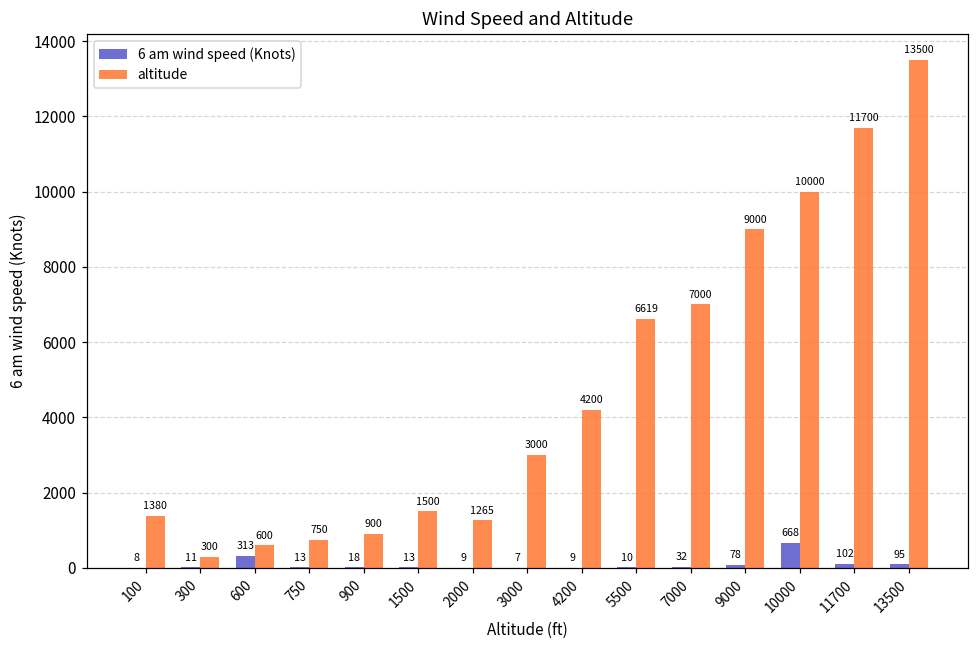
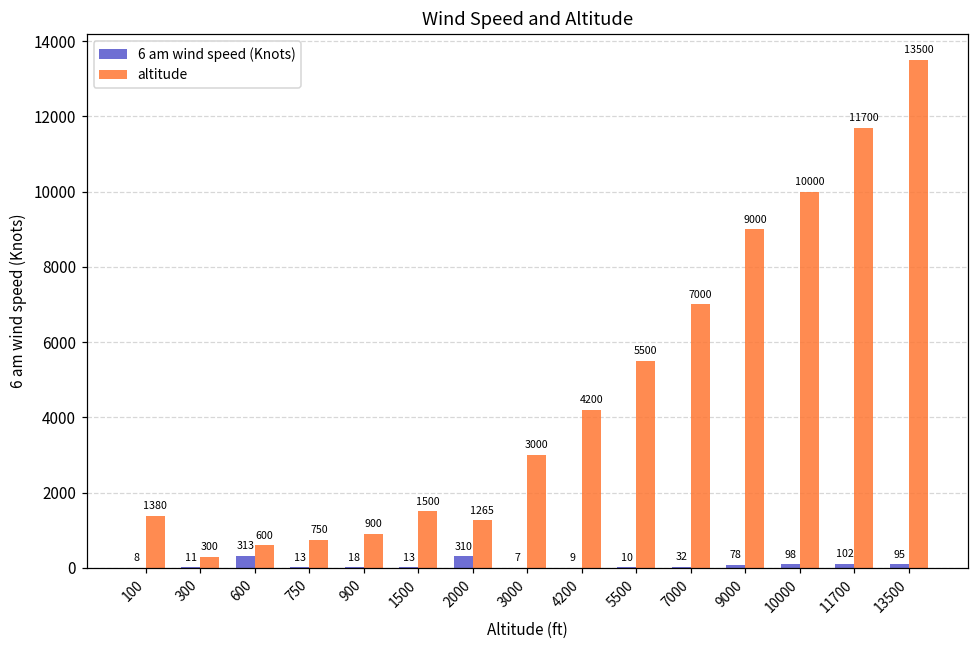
  {
    "6 am wind speed (Knots)": {
      "100": 8,
      "300": 11,
      "600": 313,
      "750": 13,
      "900": 18,
      "1500": 13,
-     "2000": 9,
+     "2000": 310,
      "3000": 7,
      "4200": 9,
      "5500": 10,
      "7000": 32,
      "9000": 78,
-     "10000": 668,
+     "10000": 98,
      "11700": 102,
      "13500": 95
    },
    "altitude": {
      "100": 1380,
      "300": 300,
      "600": 600,
      "750": 750,
      "900": 900,
      "1500": 1500,
      "2000": 1265,
      "3000": 3000,
      "4200": 4200,
-     "5500": 6619,
+     "5500": 5500,
      "7000": 7000,
      "9000": 9000,
      "10000": 10000,
      "11700": 11700,
      "13500": 13500
    }
  }
